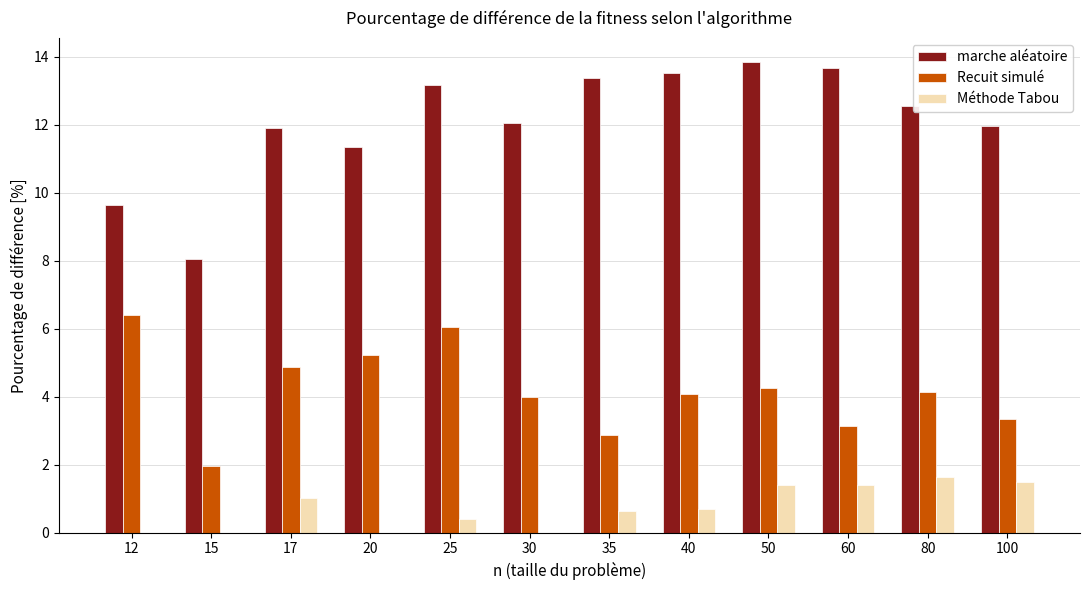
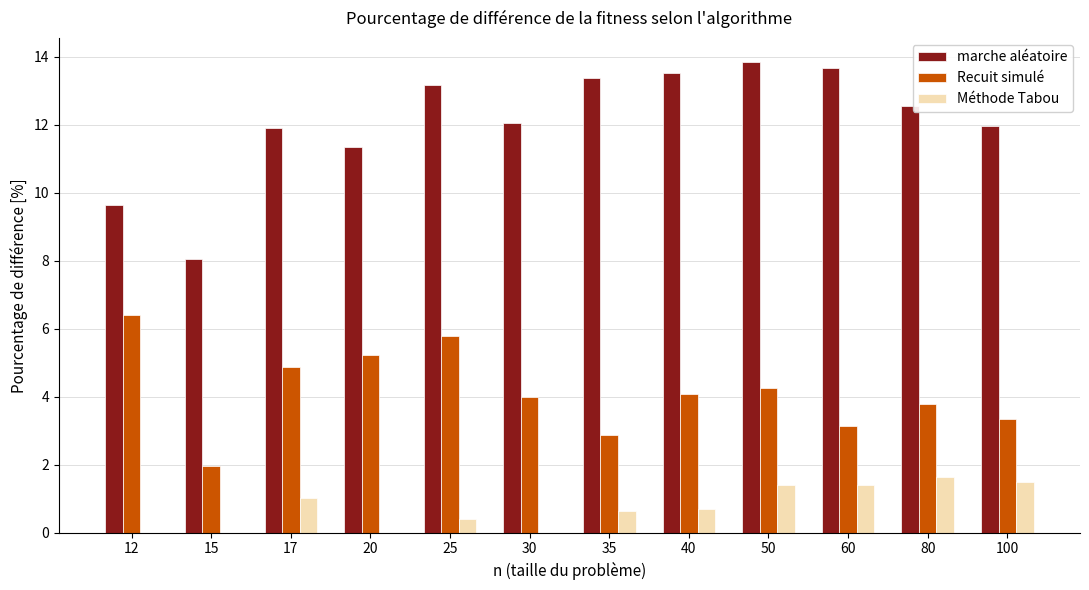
  {
    "marche aléatoire": {
      "12": 9.6,
      "15": 8.0,
      "17": 11.9,
      "20": 11.3,
      "25": 13.2,
      "30": 12.1,
      "35": 13.4,
      "40": 13.5,
      "50": 13.9,
      "60": 13.7,
      "80": 12.6,
      "100": 12.0
    },
    "Recuit simulé": {
      "12": 6.4,
      "15": 2.0,
      "17": 4.9,
      "20": 5.2,
-     "25": 6.0,
+     "25": 5.8,
      "30": 4.0,
      "35": 2.9,
      "40": 4.1,
      "50": 4.3,
      "60": 3.1,
-     "80": 4.1,
+     "80": 3.8,
      "100": 3.3
    },
    "Méthode Tabou": {
      "12": 0.0,
      "15": 0.0,
      "17": 1.0,
      "20": 0.0,
      "25": 0.4,
      "30": 0.0,
      "35": 0.6,
      "40": 0.7,
      "50": 1.4,
      "60": 1.4,
      "80": 1.6,
      "100": 1.5
    }
  }
